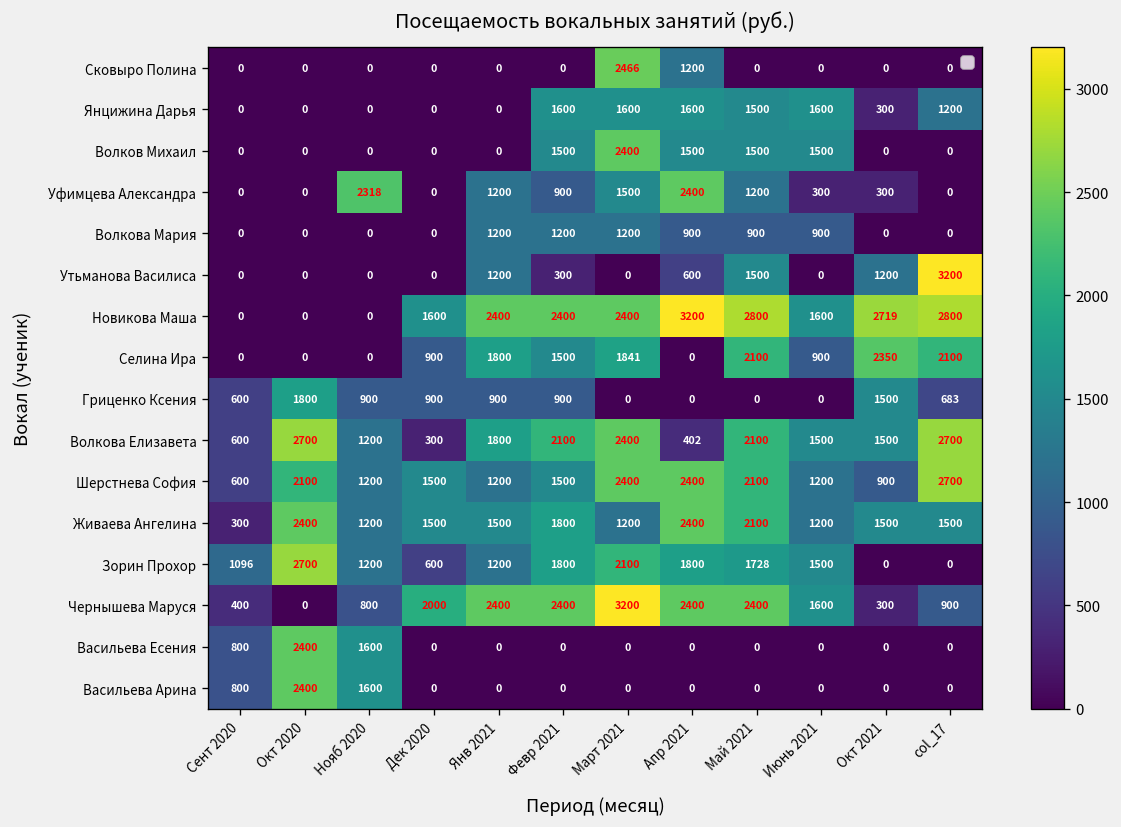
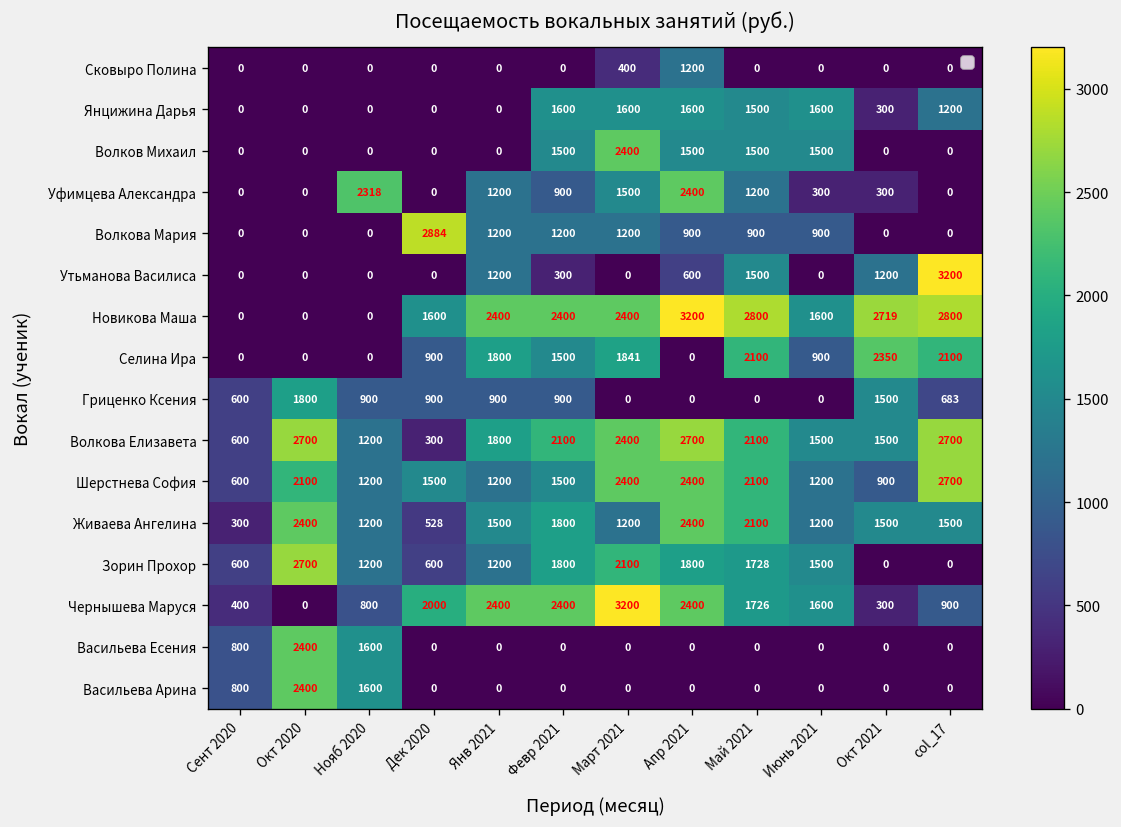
  {
    "Сковыро Полина": {
      "Сент 2020": 0,
      "Окт 2020": 0,
      "Нояб 2020": 0,
      "Дек 2020": 0,
      "Янв 2021": 0,
      "Февр 2021": 0,
-     "Март 2021": 2466,
+     "Март 2021": 400,
      "Апр 2021": 1200,
      "Май 2021": 0,
      "Июнь 2021": 0,
      "Окт 2021": 0,
      "col_17": 0
    },
    "Янцижина Дарья": {
      "Сент 2020": 0,
      "Окт 2020": 0,
      "Нояб 2020": 0,
      "Дек 2020": 0,
      "Янв 2021": 0,
      "Февр 2021": 1600,
      "Март 2021": 1600,
      "Апр 2021": 1600,
      "Май 2021": 1500,
      "Июнь 2021": 1600,
      "Окт 2021": 300,
      "col_17": 1200
    },
    "Волков Михаил": {
      "Сент 2020": 0,
      "Окт 2020": 0,
      "Нояб 2020": 0,
      "Дек 2020": 0,
      "Янв 2021": 0,
      "Февр 2021": 1500,
      "Март 2021": 2400,
      "Апр 2021": 1500,
      "Май 2021": 1500,
      "Июнь 2021": 1500,
      "Окт 2021": 0,
      "col_17": 0
    },
    "Уфимцева Александра": {
      "Сент 2020": 0,
      "Окт 2020": 0,
      "Нояб 2020": 2318,
      "Дек 2020": 0,
      "Янв 2021": 1200,
      "Февр 2021": 900,
      "Март 2021": 1500,
      "Апр 2021": 2400,
      "Май 2021": 1200,
      "Июнь 2021": 300,
      "Окт 2021": 300,
      "col_17": 0
    },
    "Волкова Мария": {
      "Сент 2020": 0,
      "Окт 2020": 0,
      "Нояб 2020": 0,
-     "Дек 2020": 0,
+     "Дек 2020": 2884,
      "Янв 2021": 1200,
      "Февр 2021": 1200,
      "Март 2021": 1200,
      "Апр 2021": 900,
      "Май 2021": 900,
      "Июнь 2021": 900,
      "Окт 2021": 0,
      "col_17": 0
    },
    "Утьманова Василиса": {
      "Сент 2020": 0,
      "Окт 2020": 0,
      "Нояб 2020": 0,
      "Дек 2020": 0,
      "Янв 2021": 1200,
      "Февр 2021": 300,
      "Март 2021": 0,
      "Апр 2021": 600,
      "Май 2021": 1500,
      "Июнь 2021": 0,
      "Окт 2021": 1200,
      "col_17": 3200
    },
    "Новикова Маша": {
      "Сент 2020": 0,
      "Окт 2020": 0,
      "Нояб 2020": 0,
      "Дек 2020": 1600,
      "Янв 2021": 2400,
      "Февр 2021": 2400,
      "Март 2021": 2400,
      "Апр 2021": 3200,
      "Май 2021": 2800,
      "Июнь 2021": 1600,
      "Окт 2021": 2719,
      "col_17": 2800
    },
    "Селина Ира": {
      "Сент 2020": 0,
      "Окт 2020": 0,
      "Нояб 2020": 0,
      "Дек 2020": 900,
      "Янв 2021": 1800,
      "Февр 2021": 1500,
      "Март 2021": 1841,
      "Апр 2021": 0,
      "Май 2021": 2100,
      "Июнь 2021": 900,
      "Окт 2021": 2350,
      "col_17": 2100
    },
    "Гриценко Ксения": {
      "Сент 2020": 600,
      "Окт 2020": 1800,
      "Нояб 2020": 900,
      "Дек 2020": 900,
      "Янв 2021": 900,
      "Февр 2021": 900,
      "Март 2021": 0,
      "Апр 2021": 0,
      "Май 2021": 0,
      "Июнь 2021": 0,
      "Окт 2021": 1500,
      "col_17": 683
    },
    "Волкова Елизавета": {
      "Сент 2020": 600,
      "Окт 2020": 2700,
      "Нояб 2020": 1200,
      "Дек 2020": 300,
      "Янв 2021": 1800,
      "Февр 2021": 2100,
      "Март 2021": 2400,
-     "Апр 2021": 402,
+     "Апр 2021": 2700,
      "Май 2021": 2100,
      "Июнь 2021": 1500,
      "Окт 2021": 1500,
      "col_17": 2700
    },
    "Шерстнева София": {
      "Сент 2020": 600,
      "Окт 2020": 2100,
      "Нояб 2020": 1200,
      "Дек 2020": 1500,
      "Янв 2021": 1200,
      "Февр 2021": 1500,
      "Март 2021": 2400,
      "Апр 2021": 2400,
      "Май 2021": 2100,
      "Июнь 2021": 1200,
      "Окт 2021": 900,
      "col_17": 2700
    },
    "Живаева Ангелина": {
      "Сент 2020": 300,
      "Окт 2020": 2400,
      "Нояб 2020": 1200,
-     "Дек 2020": 1500,
+     "Дек 2020": 528,
      "Янв 2021": 1500,
      "Февр 2021": 1800,
      "Март 2021": 1200,
      "Апр 2021": 2400,
      "Май 2021": 2100,
      "Июнь 2021": 1200,
      "Окт 2021": 1500,
      "col_17": 1500
    },
    "Зорин Прохор": {
-     "Сент 2020": 1096,
+     "Сент 2020": 600,
      "Окт 2020": 2700,
      "Нояб 2020": 1200,
      "Дек 2020": 600,
      "Янв 2021": 1200,
      "Февр 2021": 1800,
      "Март 2021": 2100,
      "Апр 2021": 1800,
      "Май 2021": 1728,
      "Июнь 2021": 1500,
      "Окт 2021": 0,
      "col_17": 0
    },
    "Чернышева Маруся": {
      "Сент 2020": 400,
      "Окт 2020": 0,
      "Нояб 2020": 800,
      "Дек 2020": 2000,
      "Янв 2021": 2400,
      "Февр 2021": 2400,
      "Март 2021": 3200,
      "Апр 2021": 2400,
-     "Май 2021": 2400,
+     "Май 2021": 1726,
      "Июнь 2021": 1600,
      "Окт 2021": 300,
      "col_17": 900
    },
    "Васильева Есения": {
      "Сент 2020": 800,
      "Окт 2020": 2400,
      "Нояб 2020": 1600,
      "Дек 2020": 0,
      "Янв 2021": 0,
      "Февр 2021": 0,
      "Март 2021": 0,
      "Апр 2021": 0,
      "Май 2021": 0,
      "Июнь 2021": 0,
      "Окт 2021": 0,
      "col_17": 0
    },
    "Васильева Арина": {
      "Сент 2020": 800,
      "Окт 2020": 2400,
      "Нояб 2020": 1600,
      "Дек 2020": 0,
      "Янв 2021": 0,
      "Февр 2021": 0,
      "Март 2021": 0,
      "Апр 2021": 0,
      "Май 2021": 0,
      "Июнь 2021": 0,
      "Окт 2021": 0,
      "col_17": 0
    }
  }
